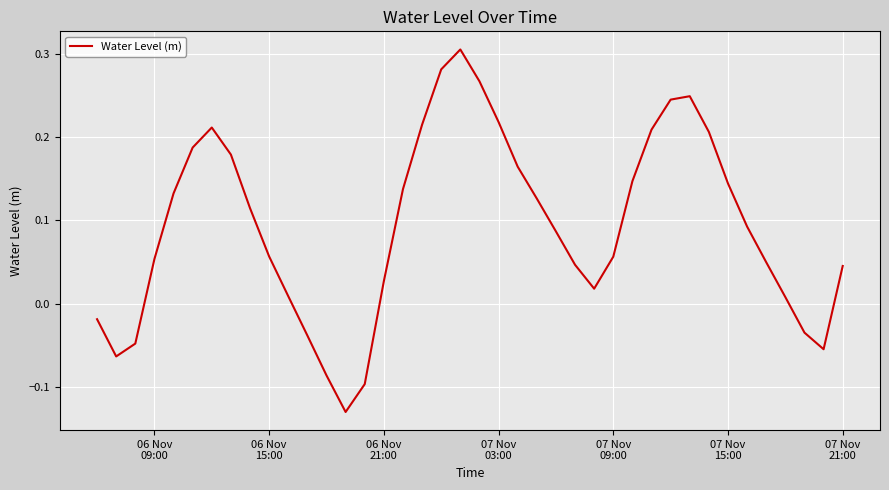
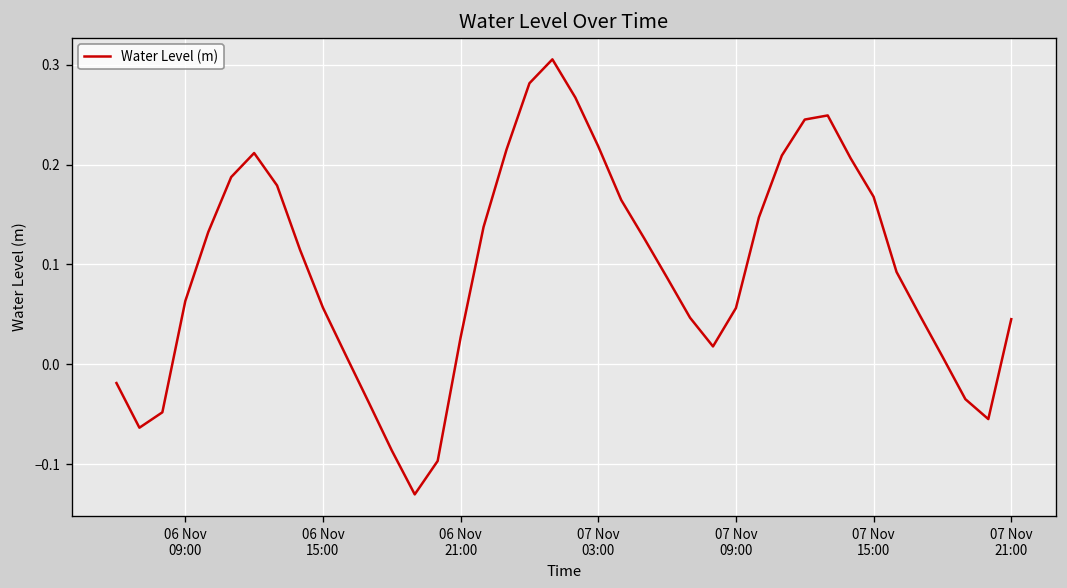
  {
-   "06 Nov 09:00": 0.05,
+   "06 Nov 09:00": 0.06,
    "06 Nov 15:00": 0.06,
    "06 Nov 21:00": 0.03,
    "07 Nov 03:00": 0.22,
    "07 Nov 09:00": 0.06,
-   "07 Nov 15:00": 0.14,
+   "07 Nov 15:00": 0.17,
    "07 Nov 21:00": 0.05
  }
